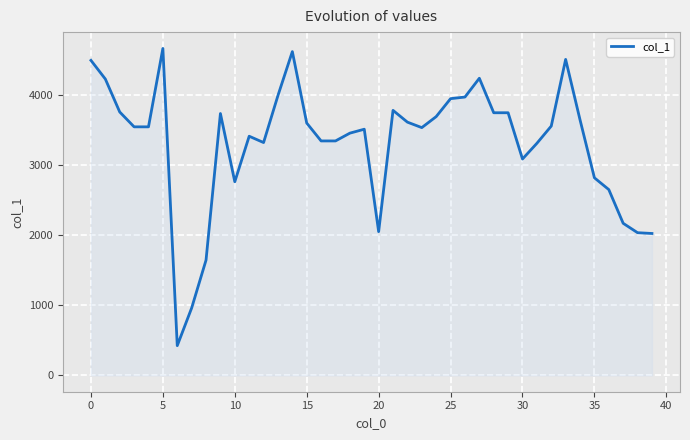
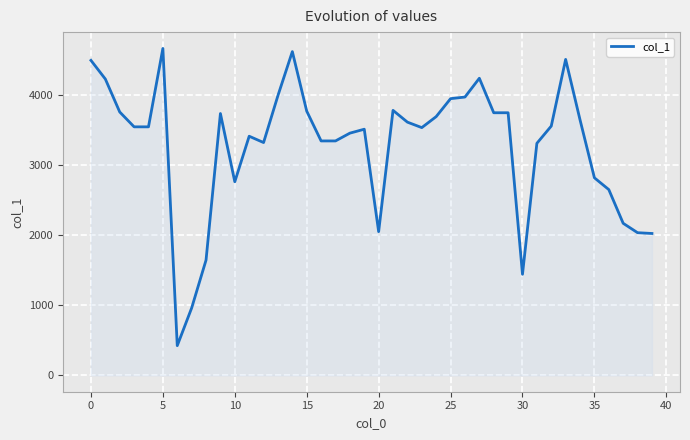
  {
    "0": 4500,
    "5": 4700,
    "10": 2800,
-   "15": 3600,
+   "15": 3800,
    "20": 2100,
    "25": 3900,
-   "30": 3100,
+   "30": 1400,
    "35": 2800
  }
